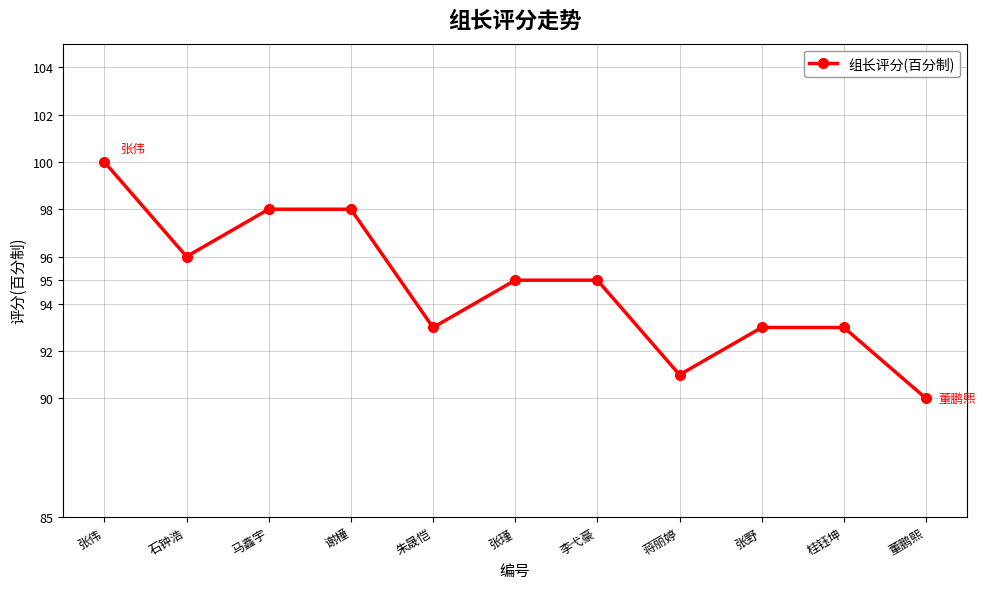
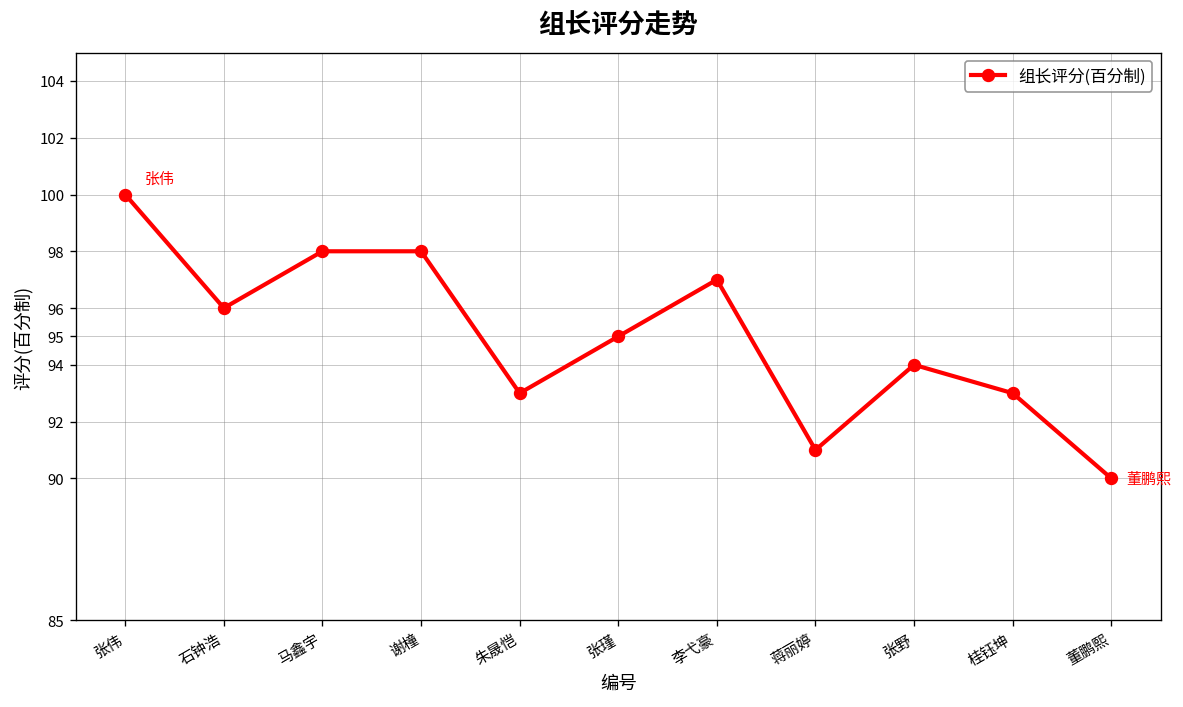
  {
    "张伟": 100,
    "石钟浩": 96,
    "马鑫宇": 98,
    "谢橦": 98,
    "朱晟恺": 93,
    "张瑾": 95,
-   "李弋豪": 95,
+   "李弋豪": 97,
    "蒋丽婷": 91,
-   "张野": 93,
+   "张野": 94,
    "桂钰坤": 93,
    "董鹏熙": 90
  }
